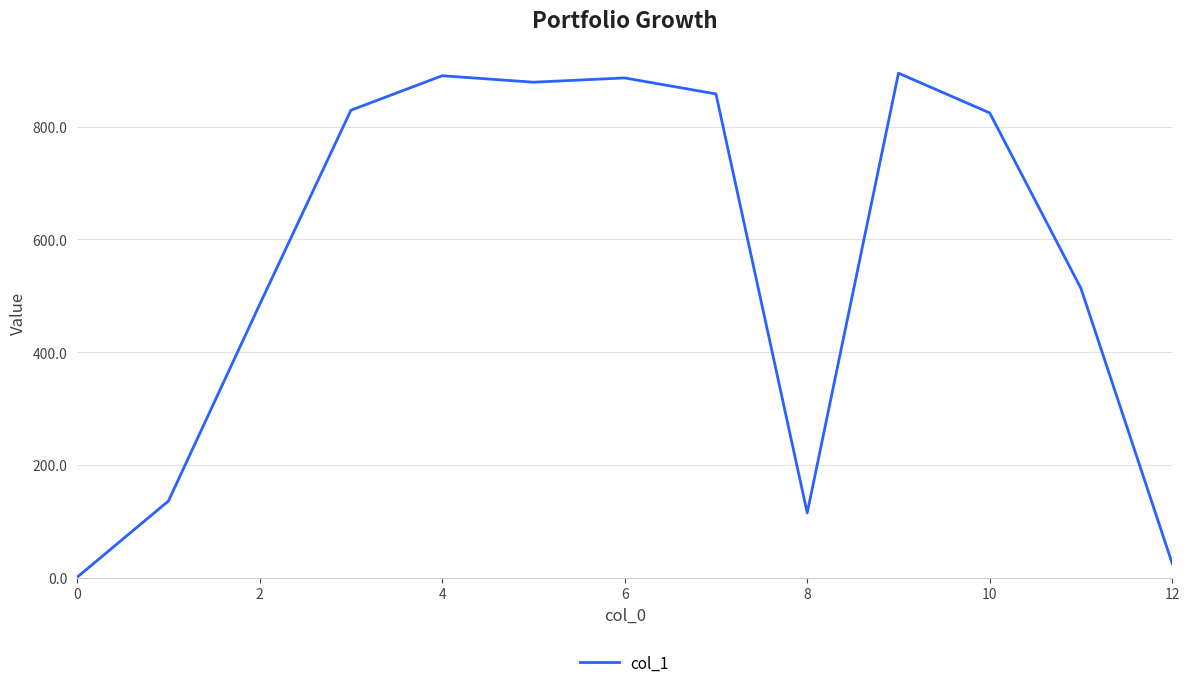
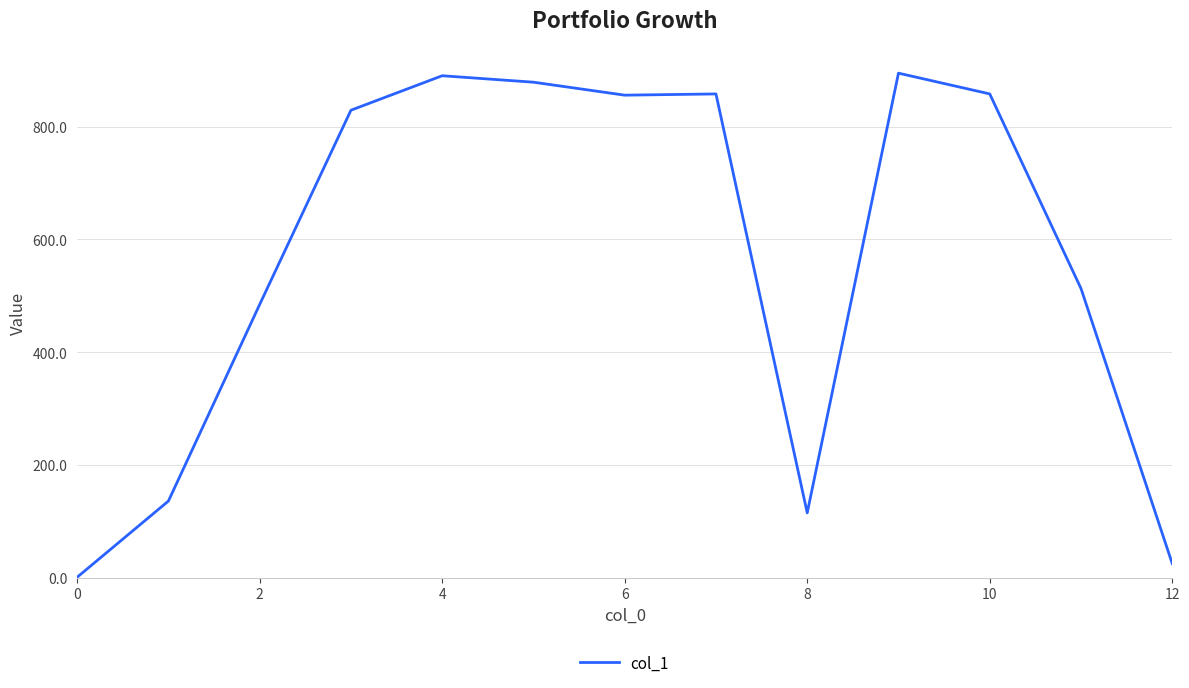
  {
    "0": 0,
    "2": 480,
    "4": 890,
-   "6": 890,
+   "6": 860,
    "8": 110,
-   "10": 820,
+   "10": 860,
    "12": 20
  }
